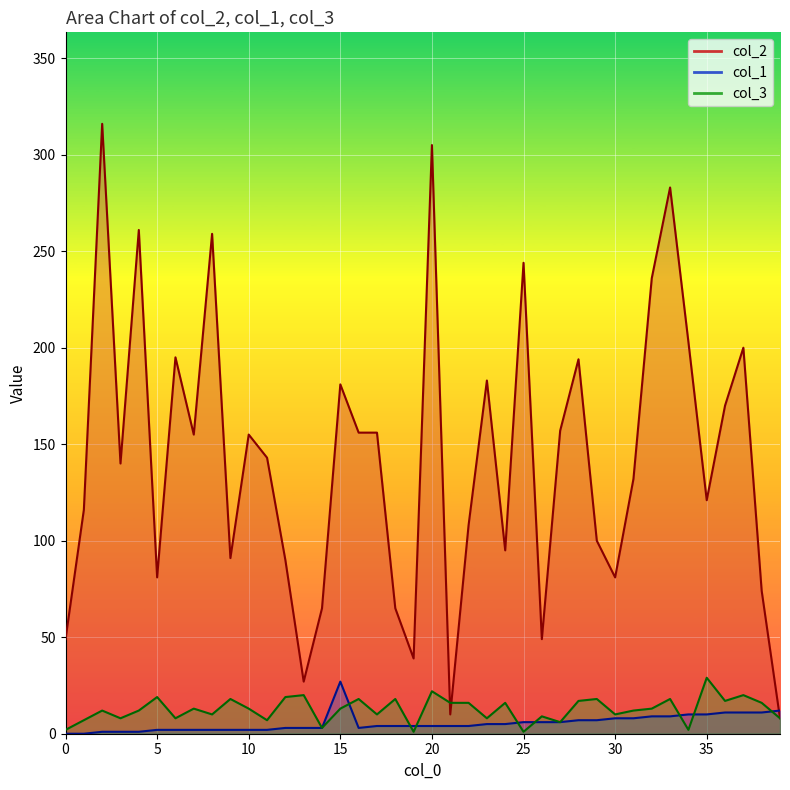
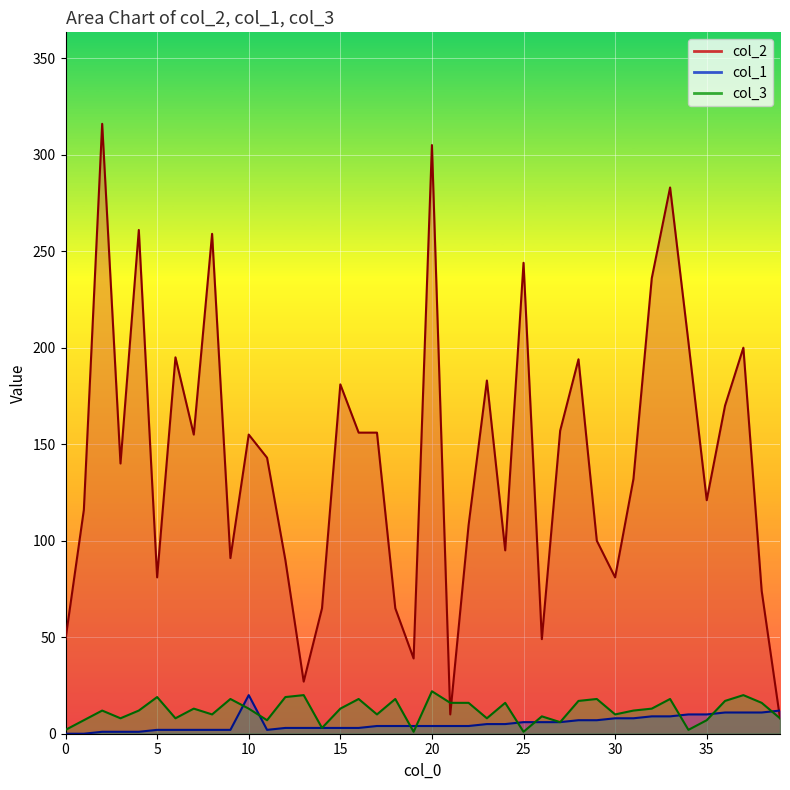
  {
    "col_2": {
      "0": 49,
      "5": 81,
      "10": 155,
      "15": 181,
      "20": 305,
      "25": 244,
      "30": 81,
      "35": 121
    },
    "col_1": {
      "0": 0,
      "5": 2,
-     "10": 2,
-     "15": 27,
+     "10": 20,
+     "15": 3,
      "20": 4,
      "25": 6,
      "30": 8,
      "35": 10
    },
    "col_3": {
      "0": 2,
      "5": 19,
      "10": 13,
      "15": 13,
      "20": 22,
      "25": 1,
      "30": 10,
-     "35": 29
+     "35": 7
    }
  }
